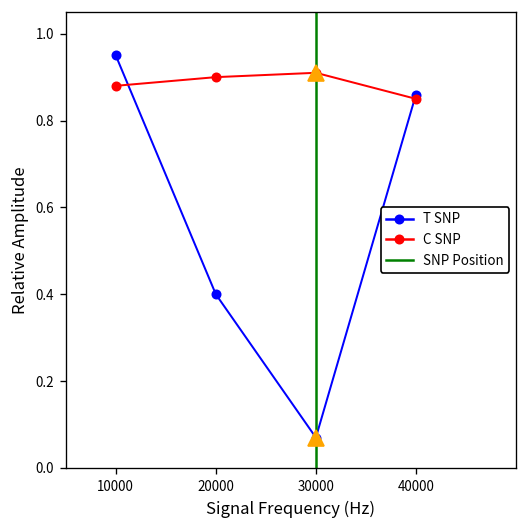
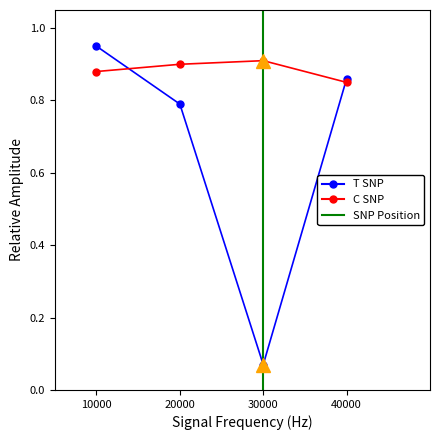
  {
    "T SNP": {
      "10000": 0.95,
-     "20000": 0.40,
+     "20000": 0.79,
      "40000": 0.86
    },
    "C SNP": {
      "10000": 0.88,
      "20000": 0.90,
      "40000": 0.85
    }
  }
